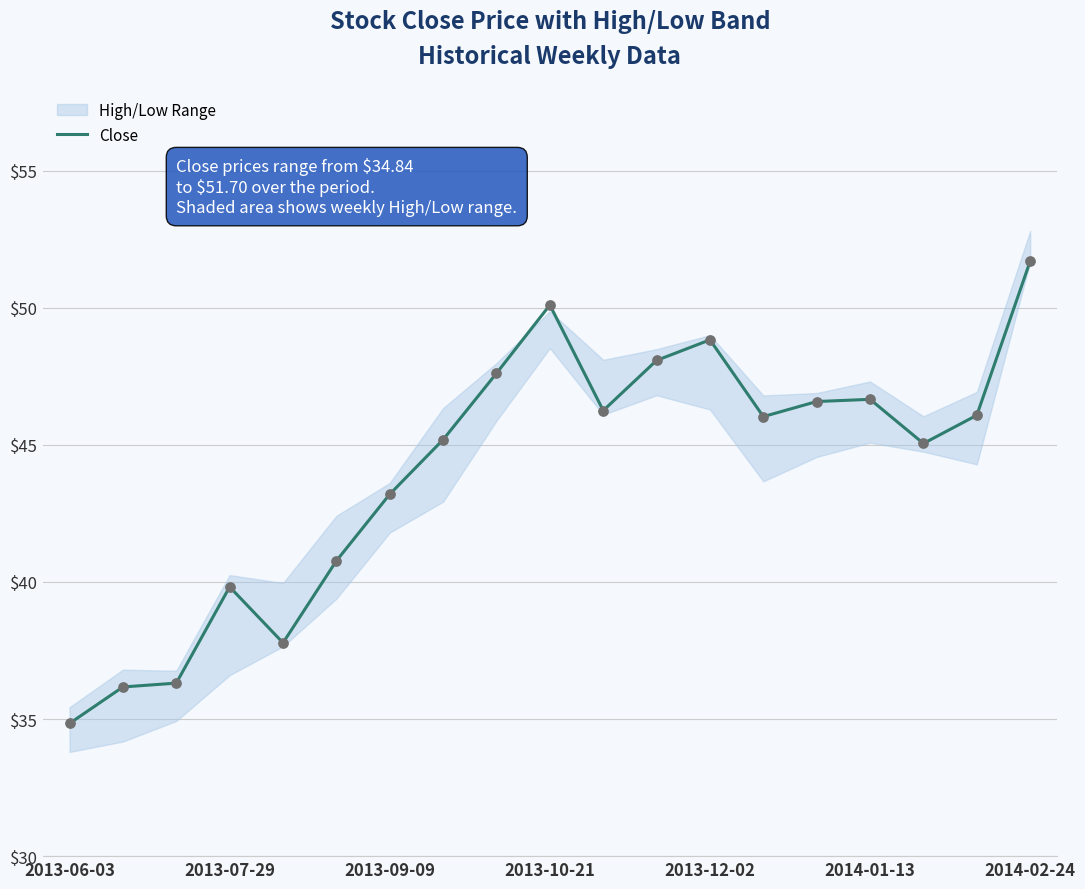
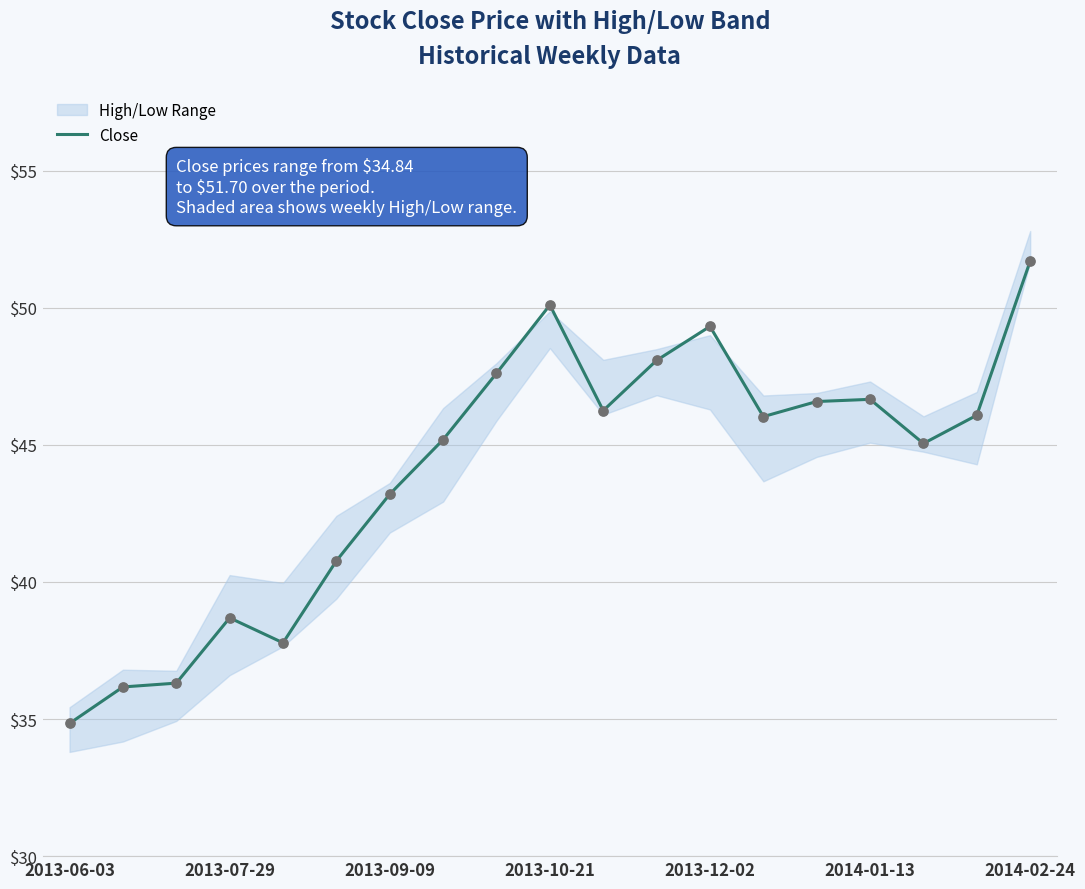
  {
    "Close": {
      "2013-06-03": "$34.8",
-     "2013-07-29": "$39.8",
+     "2013-07-29": "$38.7",
      "2013-09-09": "$43.2",
      "2013-10-21": "$50.1",
-     "2013-12-02": "$48.8",
+     "2013-12-02": "$49.3",
      "2014-01-13": "$46.7",
      "2014-02-24": "$51.7"
    }
  }
